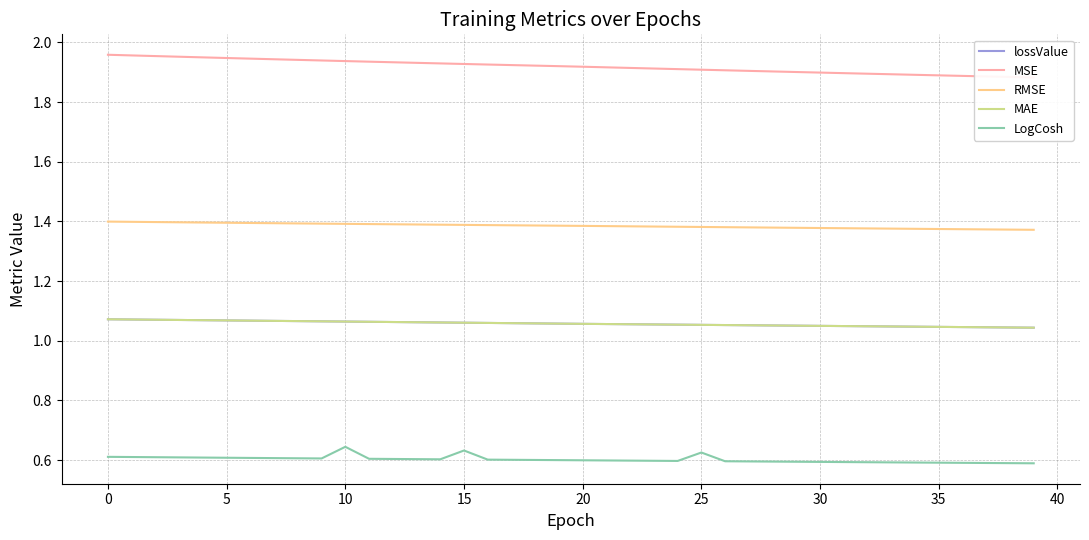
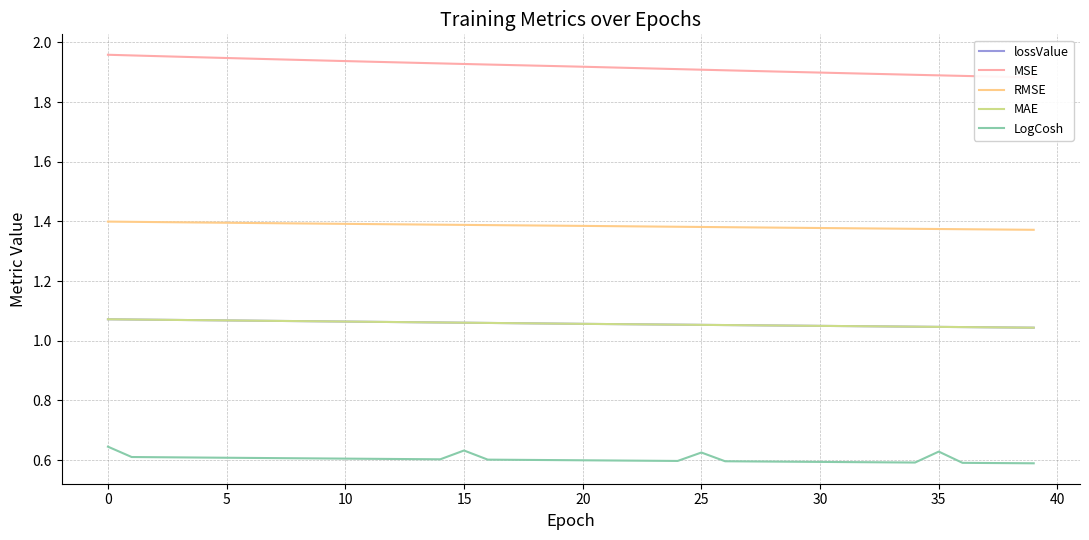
  {
    "LogCosh": {
-     "0": 0.61,
+     "0": 0.65,
      "5": 0.61,
-     "10": 0.64,
+     "10": 0.60,
      "15": 0.63,
      "20": 0.60,
      "25": 0.63,
      "30": 0.59,
-     "35": 0.59
+     "35": 0.63
    }
  }
